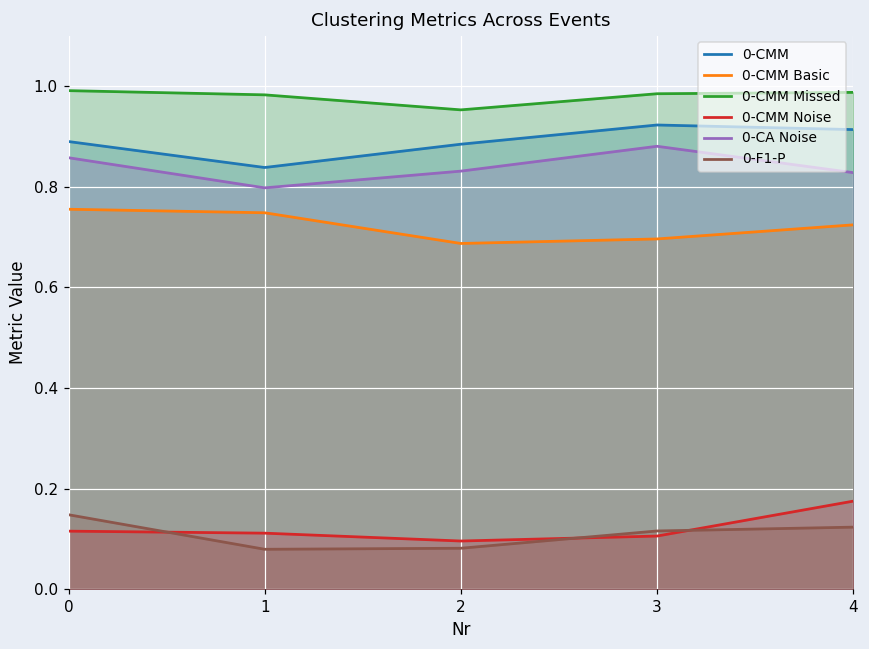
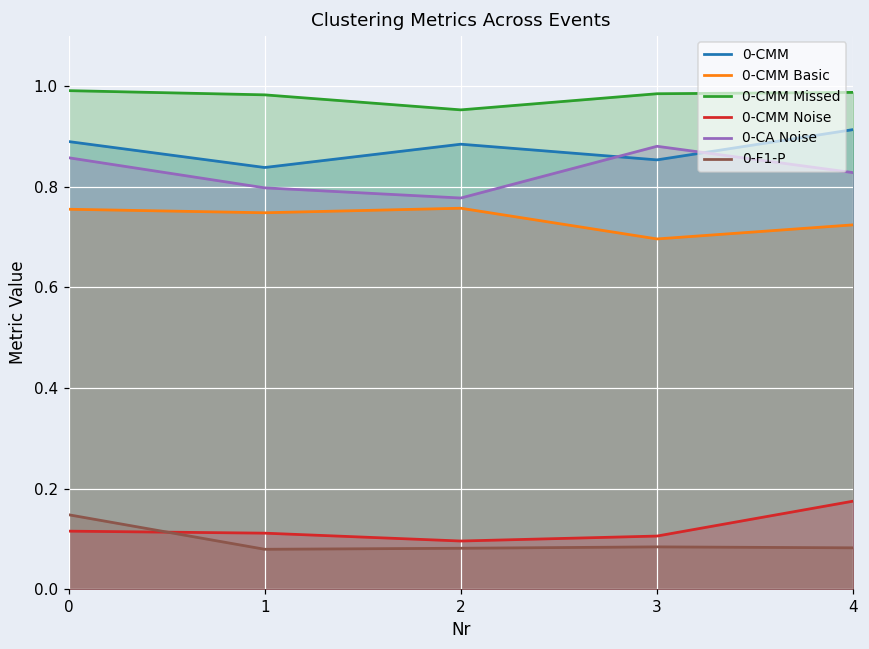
  {
    "0-CMM": {
      "0": 0.89,
      "1": 0.84,
      "2": 0.88,
-     "3": 0.92,
+     "3": 0.85,
      "4": 0.91
    },
    "0-CMM Basic": {
      "0": 0.76,
      "1": 0.75,
-     "2": 0.69,
+     "2": 0.76,
      "3": 0.70,
      "4": 0.72
    },
    "0-CMM Missed": {
      "0": 0.99,
      "1": 0.98,
      "2": 0.95,
      "3": 0.98,
      "4": 0.99
    },
    "0-CMM Noise": {
      "0": 0.12,
      "1": 0.11,
      "2": 0.10,
      "3": 0.11,
      "4": 0.18
    },
    "0-CA Noise": {
      "0": 0.86,
      "1": 0.80,
-     "2": 0.83,
+     "2": 0.78,
      "3": 0.88,
      "4": 0.83
    },
    "0-F1-P": {
      "0": 0.15,
      "1": 0.08,
      "2": 0.08,
-     "3": 0.12,
-     "4": 0.12
+     "3": 0.08,
+     "4": 0.08
    }
  }
